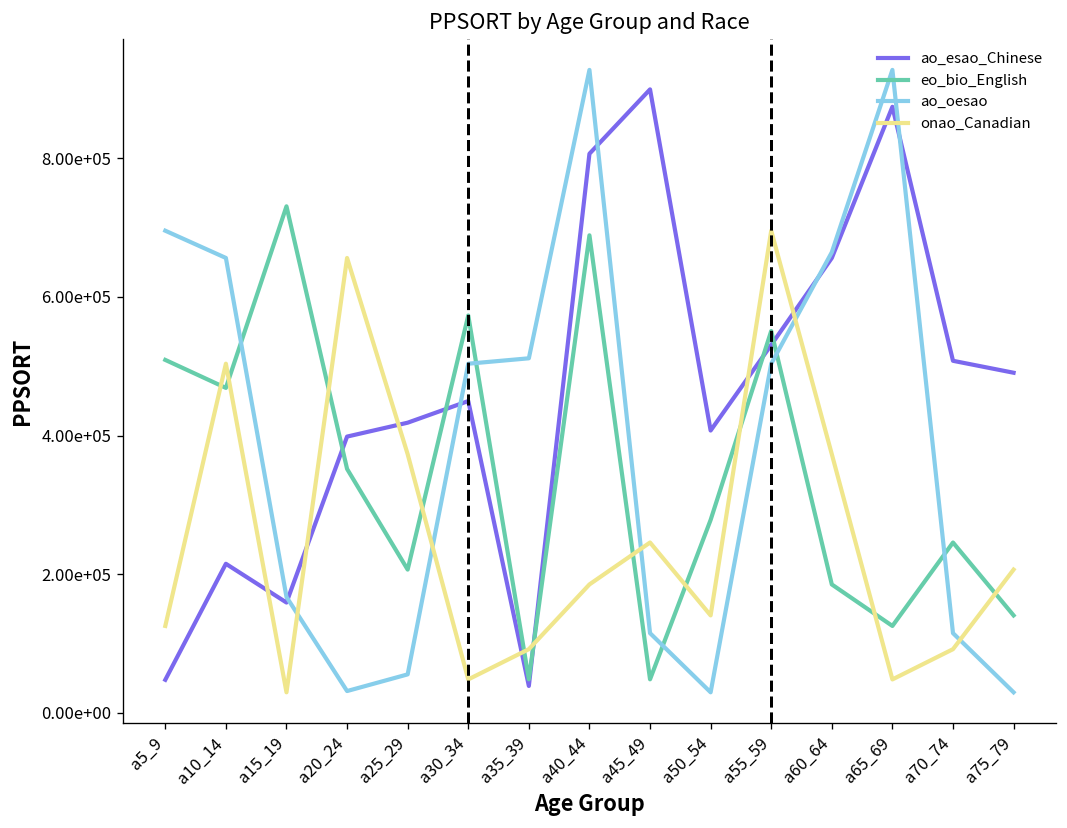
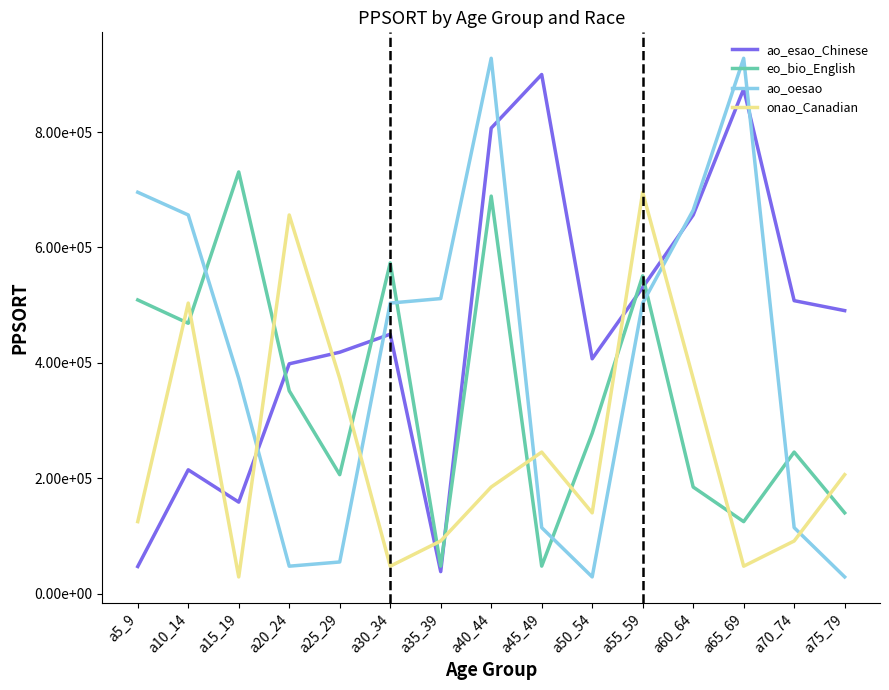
  {
    "ao_esao_Chinese": {
      "a5_9": 50000,
      "a10_14": 210000,
      "a15_19": 160000,
      "a20_24": 400000,
      "a25_29": 420000,
      "a30_34": 450000,
      "a35_39": 40000,
      "a40_44": 810000,
      "a45_49": 900000,
      "a50_54": 410000,
      "a55_59": 530000,
      "a60_64": 660000,
      "a65_69": 870000,
      "a70_74": 510000,
      "a75_79": 490000
    },
    "eo_bio_English": {
      "a5_9": 510000,
      "a10_14": 470000,
      "a15_19": 730000,
      "a20_24": 350000,
      "a25_29": 210000,
      "a30_34": 570000,
      "a35_39": 50000,
      "a40_44": 690000,
      "a45_49": 50000,
      "a50_54": 280000,
      "a55_59": 550000,
      "a60_64": 190000,
      "a65_69": 130000,
      "a70_74": 250000,
      "a75_79": 140000
    },
    "ao_oesao": {
      "a5_9": 700000,
      "a10_14": 660000,
-     "a15_19": 170000,
-     "a20_24": 30000,
+     "a15_19": 370000,
+     "a20_24": 50000,
      "a25_29": 60000,
      "a30_34": 500000,
      "a35_39": 510000,
      "a40_44": 930000,
      "a45_49": 110000,
      "a50_54": 30000,
      "a55_59": 500000,
      "a60_64": 660000,
      "a65_69": 930000,
      "a70_74": 110000,
      "a75_79": 30000
    },
    "onao_Canadian": {
      "a5_9": 130000,
      "a10_14": 500000,
      "a15_19": 30000,
      "a20_24": 660000,
      "a25_29": 370000,
      "a30_34": 50000,
      "a35_39": 90000,
      "a40_44": 190000,
      "a45_49": 250000,
      "a50_54": 140000,
      "a55_59": 700000,
      "a60_64": 370000,
      "a65_69": 50000,
      "a70_74": 90000,
      "a75_79": 210000
    }
  }
